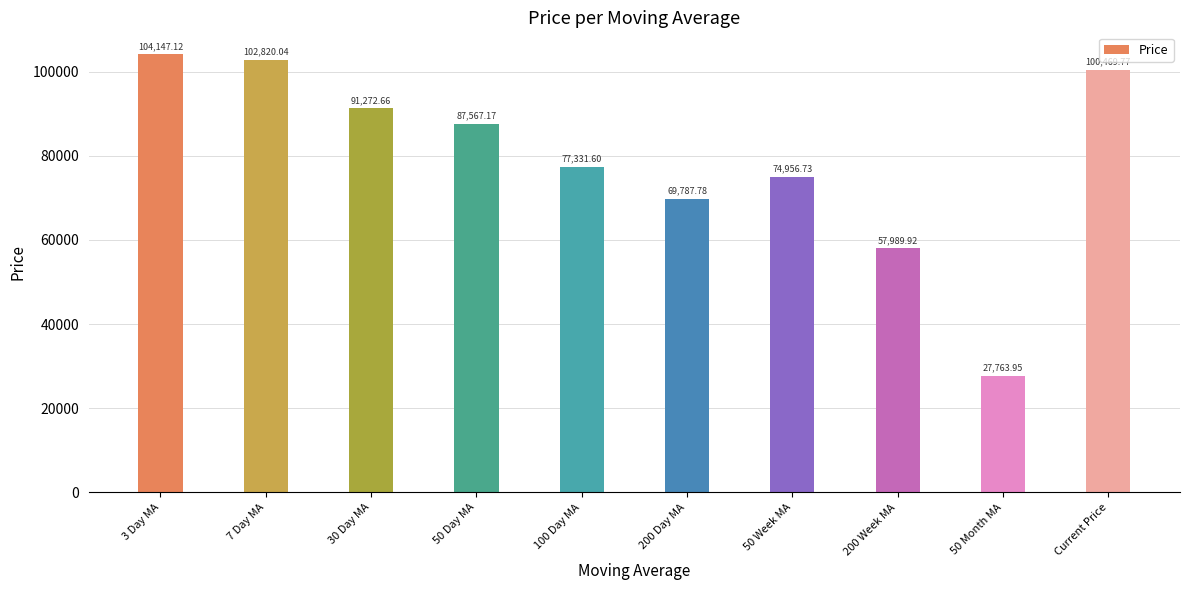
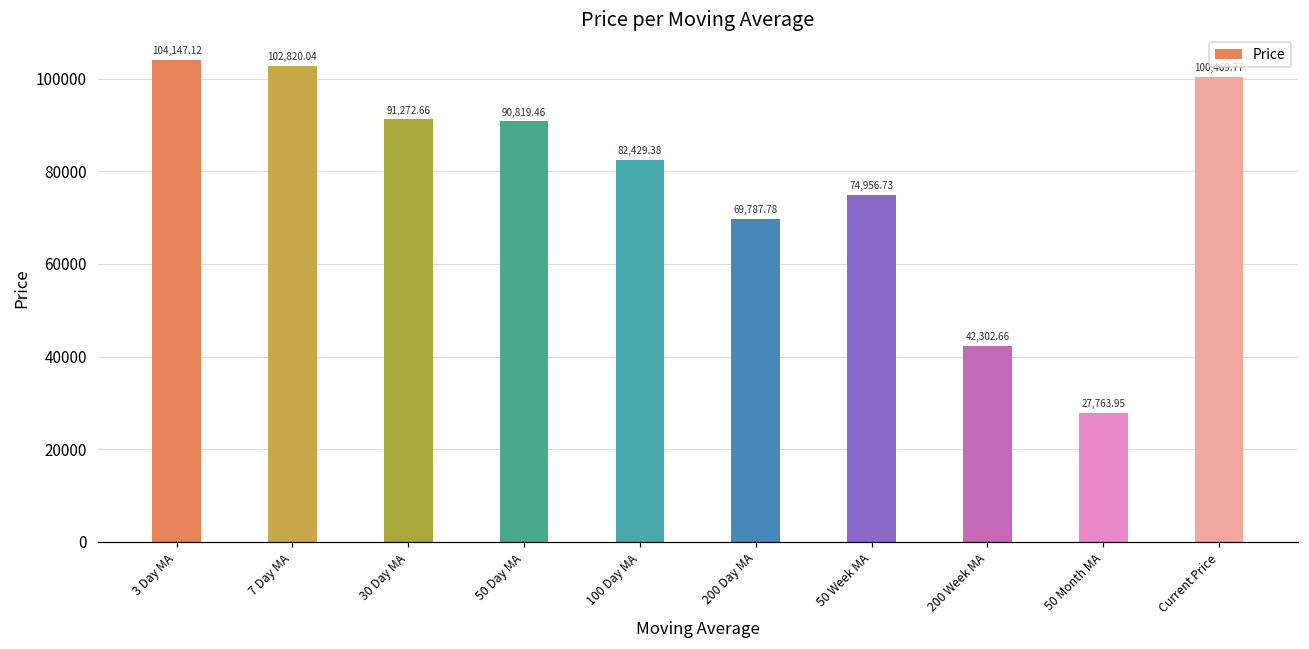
  {
    "3 Day MA": "104,147.12",
    "7 Day MA": "102,820.04",
    "30 Day MA": "91,272.66",
-   "50 Day MA": "87,567.17",
-   "100 Day MA": "77,331.60",
+   "50 Day MA": "90,819.46",
+   "100 Day MA": "82,429.38",
    "200 Day MA": "69,787.78",
    "50 Week MA": "74,956.73",
-   "200 Week MA": "57,989.92",
+   "200 Week MA": "42,302.66",
    "50 Month MA": "27,763.95"
  }
